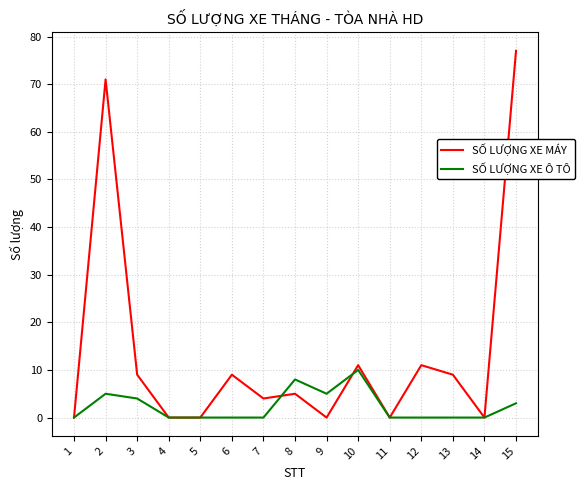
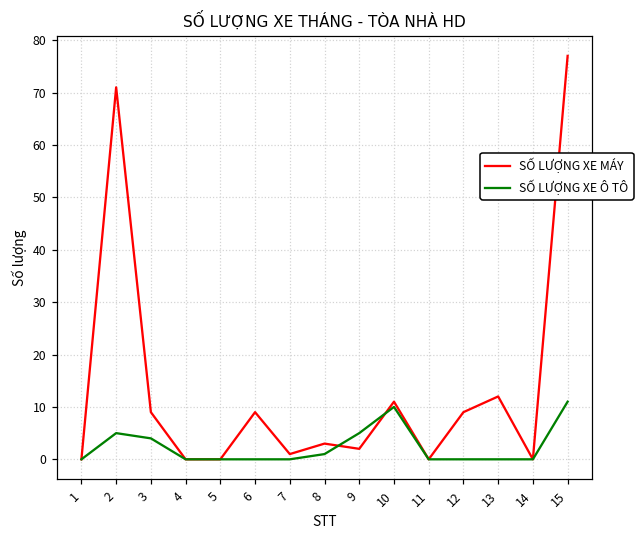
  {
    "SỐ LƯỢNG XE MÁY": {
      "2": 71,
      "3": 9,
      "6": 9,
-     "7": 4,
-     "8": 5,
-     "9": 0,
+     "7": 1,
+     "8": 3,
+     "9": 2,
      "10": 11,
-     "12": 11,
-     "13": 9,
+     "12": 9,
+     "13": 12,
      "15": 77
    },
    "SỐ LƯỢNG XE Ô TÔ": {
      "2": 5,
      "3": 4,
      "6": 0,
      "7": 0,
-     "8": 8,
+     "8": 1,
      "9": 5,
      "10": 10,
      "12": 0,
      "13": 0,
-     "15": 3
+     "15": 11
    }
  }
